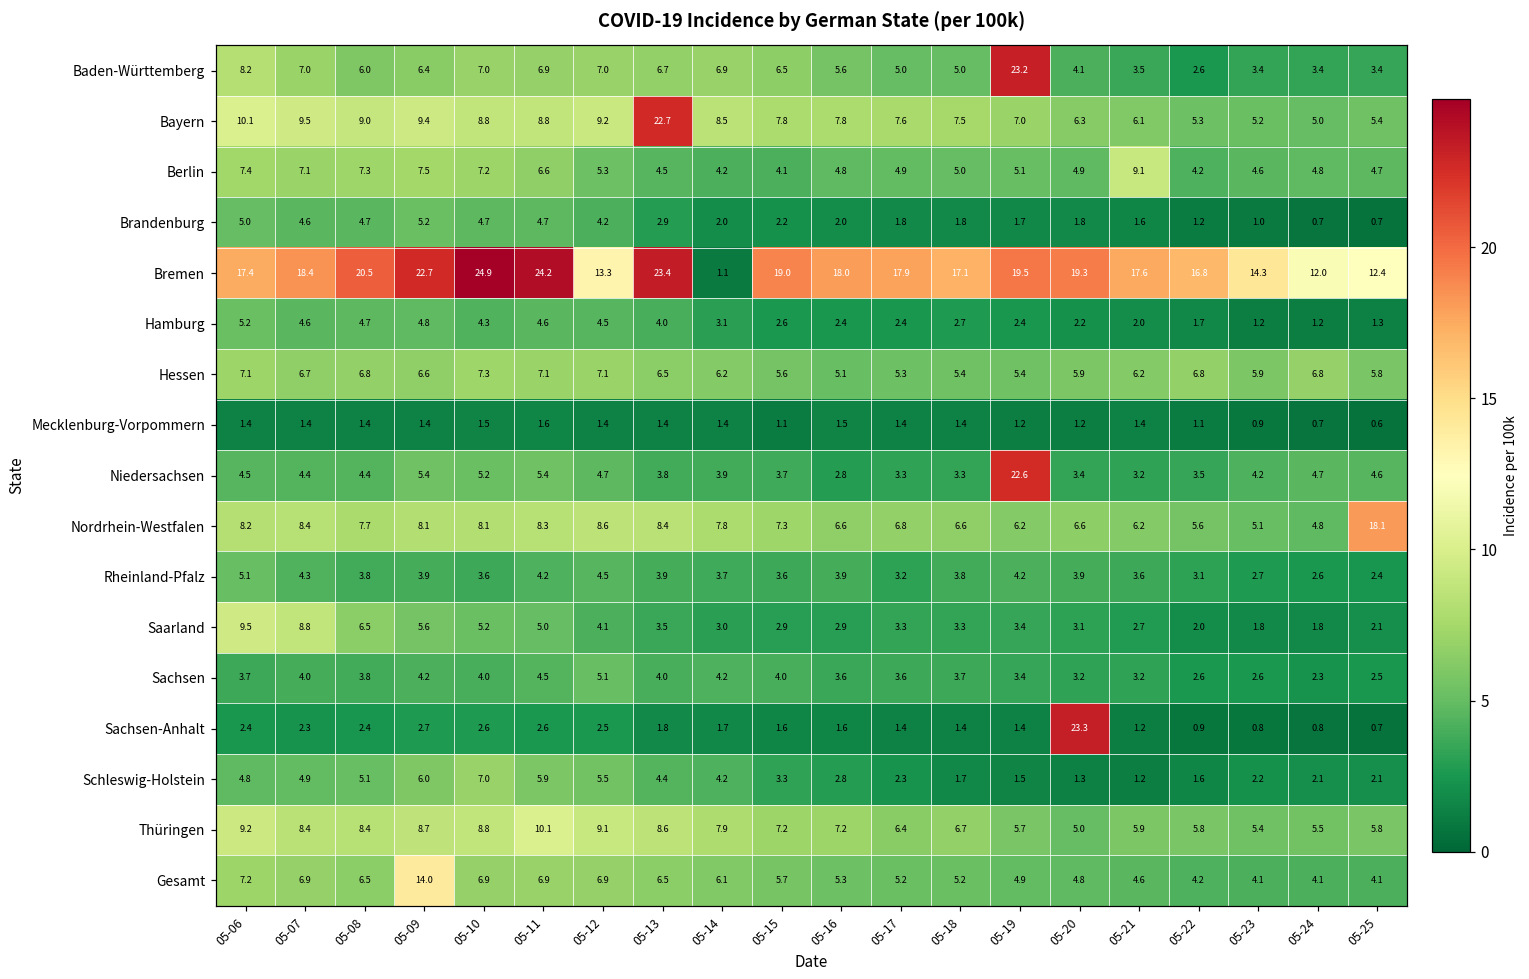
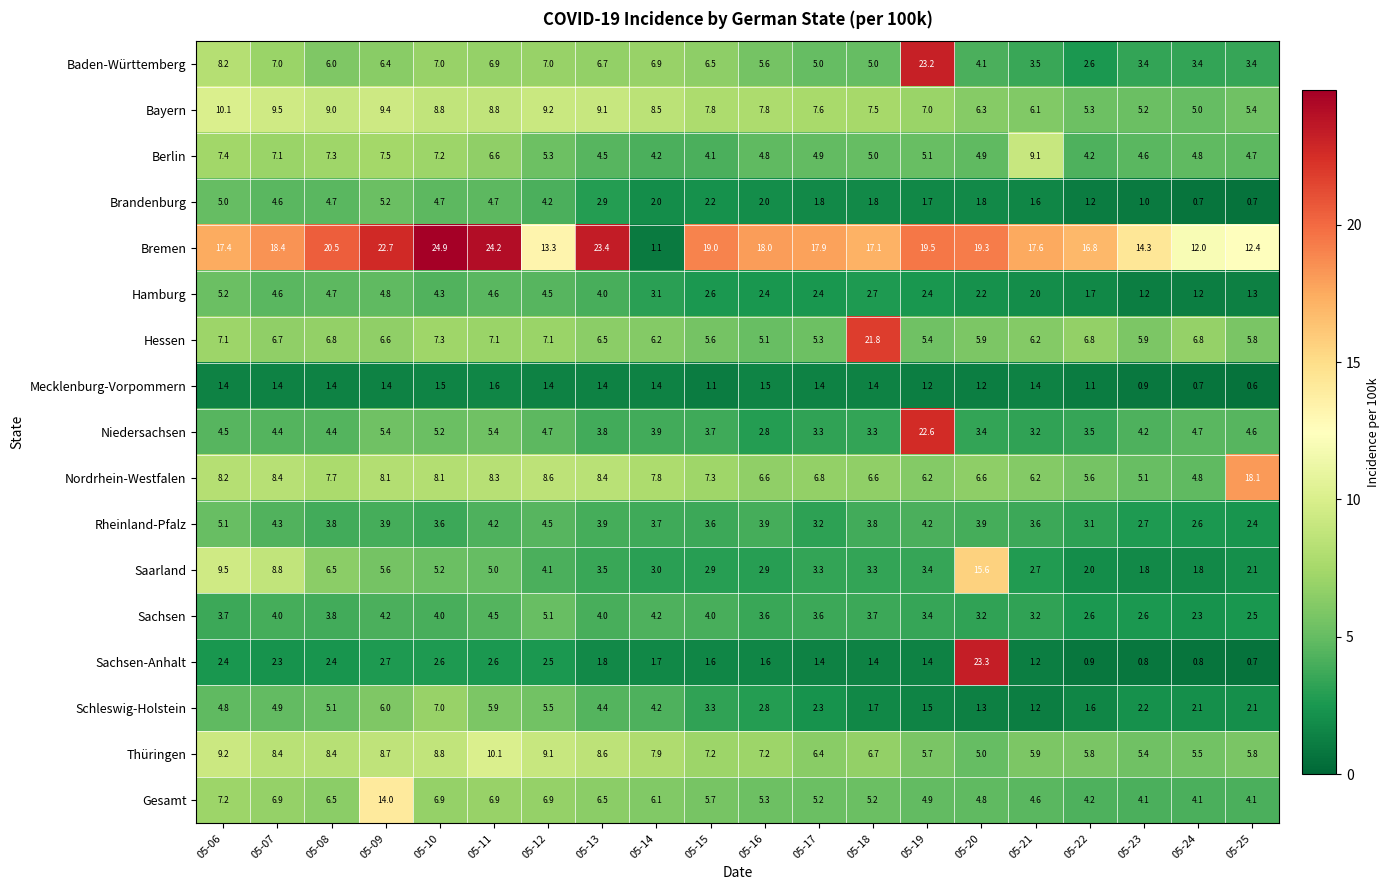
  {
    "Bayern": {
      "05-06": 10.1,
      "05-07": 9.5,
      "05-08": 9.0,
      "05-09": 9.4,
      "05-10": 8.8,
      "05-11": 8.8,
      "05-12": 9.2,
-     "05-13": 22.7,
+     "05-13": 9.1,
      "05-14": 8.5,
      "05-15": 7.8,
      "05-16": 7.8,
      "05-17": 7.6,
      "05-18": 7.5,
      "05-19": 7.0,
      "05-20": 6.3,
      "05-21": 6.1,
      "05-22": 5.3,
      "05-23": 5.2,
      "05-24": 5.0,
      "05-25": 5.4
    },
    "Hessen": {
      "05-06": 7.1,
      "05-07": 6.7,
      "05-08": 6.8,
      "05-09": 6.6,
      "05-10": 7.3,
      "05-11": 7.1,
      "05-12": 7.1,
      "05-13": 6.5,
      "05-14": 6.2,
      "05-15": 5.6,
      "05-16": 5.1,
      "05-17": 5.3,
-     "05-18": 5.4,
+     "05-18": 21.8,
      "05-19": 5.4,
      "05-20": 5.9,
      "05-21": 6.2,
      "05-22": 6.8,
      "05-23": 5.9,
      "05-24": 6.8,
      "05-25": 5.8
    },
    "Saarland": {
      "05-06": 9.5,
      "05-07": 8.8,
      "05-08": 6.5,
      "05-09": 5.6,
      "05-10": 5.2,
      "05-11": 5.0,
      "05-12": 4.1,
      "05-13": 3.5,
      "05-14": 3.0,
      "05-15": 2.9,
      "05-16": 2.9,
      "05-17": 3.3,
      "05-18": 3.3,
      "05-19": 3.4,
-     "05-20": 3.1,
+     "05-20": 15.6,
      "05-21": 2.7,
      "05-22": 2.0,
      "05-23": 1.8,
      "05-24": 1.8,
      "05-25": 2.1
    }
  }
